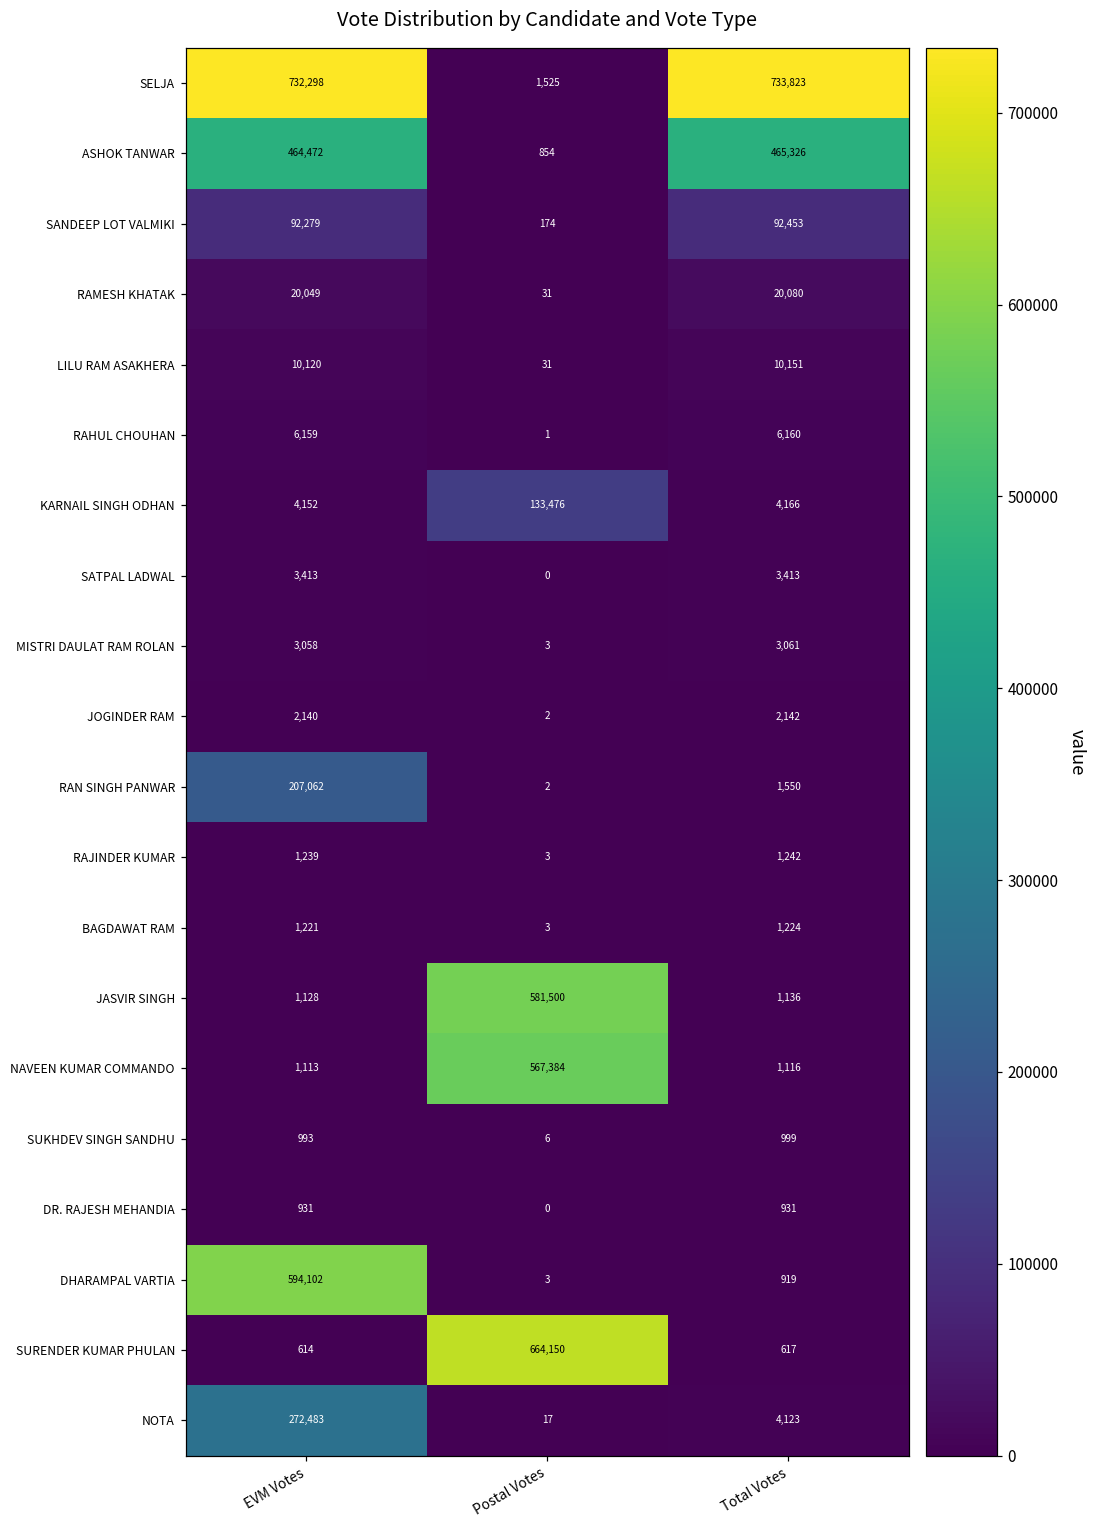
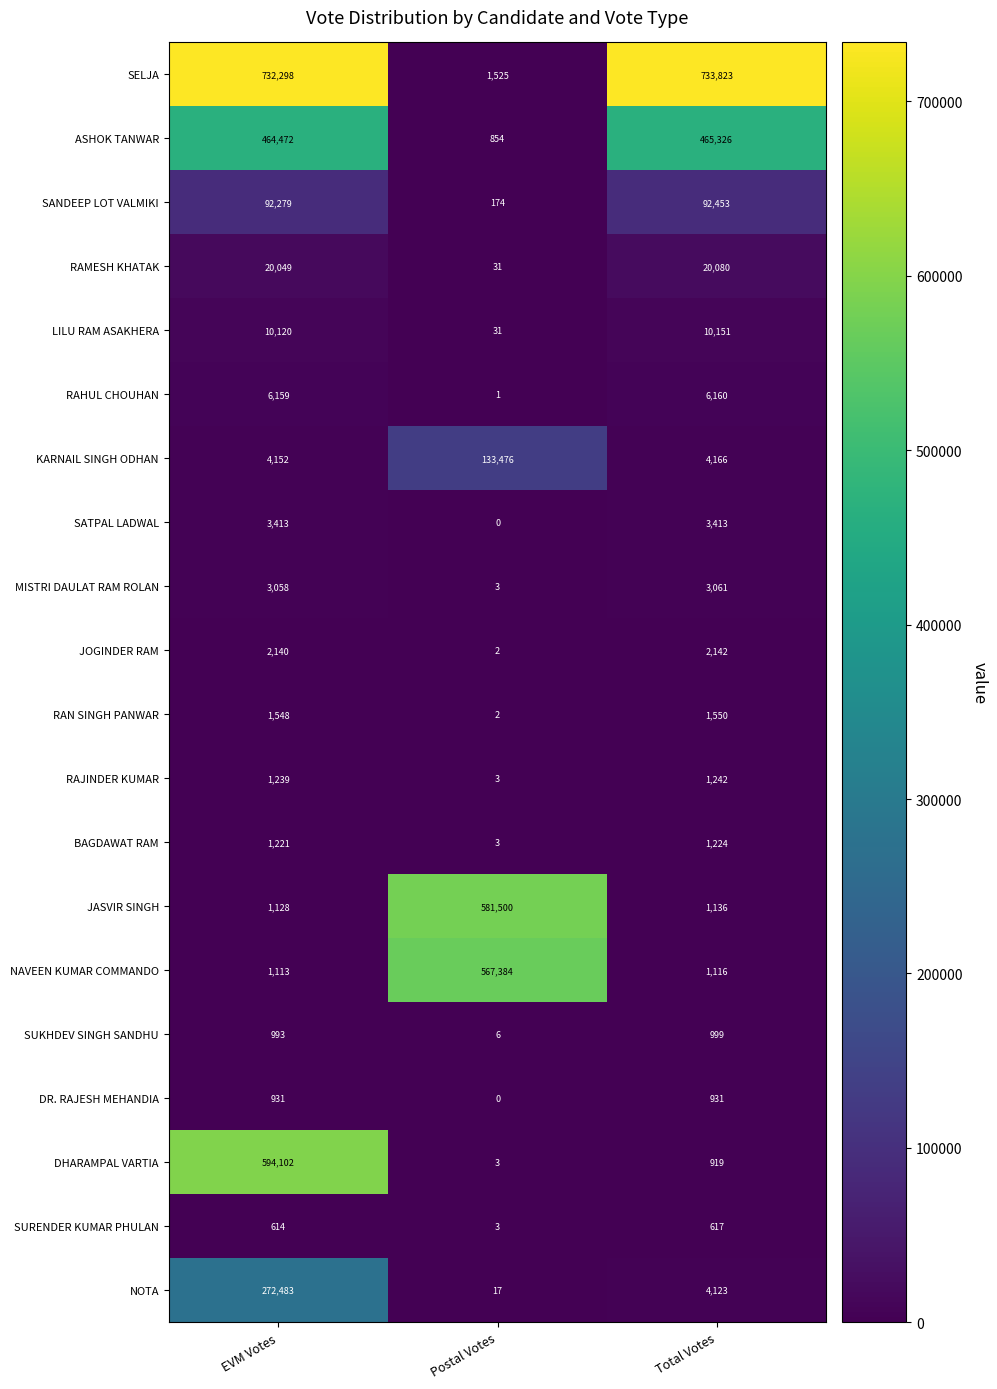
  {
    "SELJA": {
      "EVM Votes": "732,298",
      "Postal Votes": "1,525",
      "Total Votes": "733,823"
    },
    "ASHOK TANWAR": {
      "EVM Votes": "464,472",
      "Postal Votes": "854",
      "Total Votes": "465,326"
    },
    "SANDEEP LOT VALMIKI": {
      "EVM Votes": "92,279",
      "Postal Votes": "174",
      "Total Votes": "92,453"
    },
    "RAMESH KHATAK": {
      "EVM Votes": "20,049",
      "Postal Votes": "31",
      "Total Votes": "20,080"
    },
    "LILU RAM ASAKHERA": {
      "EVM Votes": "10,120",
      "Postal Votes": "31",
      "Total Votes": "10,151"
    },
    "RAHUL CHOUHAN": {
      "EVM Votes": "6,159",
      "Postal Votes": "1",
      "Total Votes": "6,160"
    },
    "KARNAIL SINGH ODHAN": {
      "EVM Votes": "4,152",
      "Postal Votes": "133,476",
      "Total Votes": "4,166"
    },
    "SATPAL LADWAL": {
      "EVM Votes": "3,413",
      "Postal Votes": "0",
      "Total Votes": "3,413"
    },
    "MISTRI DAULAT RAM ROLAN": {
      "EVM Votes": "3,058",
      "Postal Votes": "3",
      "Total Votes": "3,061"
    },
    "JOGINDER RAM": {
      "EVM Votes": "2,140",
      "Postal Votes": "2",
      "Total Votes": "2,142"
    },
    "RAN SINGH PANWAR": {
-     "EVM Votes": "207,062",
+     "EVM Votes": "1,548",
      "Postal Votes": "2",
      "Total Votes": "1,550"
    },
    "RAJINDER KUMAR": {
      "EVM Votes": "1,239",
      "Postal Votes": "3",
      "Total Votes": "1,242"
    },
    "BAGDAWAT RAM": {
      "EVM Votes": "1,221",
      "Postal Votes": "3",
      "Total Votes": "1,224"
    },
    "JASVIR SINGH": {
      "EVM Votes": "1,128",
      "Postal Votes": "581,500",
      "Total Votes": "1,136"
    },
    "NAVEEN KUMAR COMMANDO": {
      "EVM Votes": "1,113",
      "Postal Votes": "567,384",
      "Total Votes": "1,116"
    },
    "SUKHDEV SINGH SANDHU": {
      "EVM Votes": "993",
      "Postal Votes": "6",
      "Total Votes": "999"
    },
    "DR. RAJESH MEHANDIA": {
      "EVM Votes": "931",
      "Postal Votes": "0",
      "Total Votes": "931"
    },
    "DHARAMPAL VARTIA": {
      "EVM Votes": "594,102",
      "Postal Votes": "3",
      "Total Votes": "919"
    },
    "SURENDER KUMAR PHULAN": {
      "EVM Votes": "614",
-     "Postal Votes": "664,150",
+     "Postal Votes": "3",
      "Total Votes": "617"
    },
    "NOTA": {
      "EVM Votes": "272,483",
      "Postal Votes": "17",
      "Total Votes": "4,123"
    }
  }
